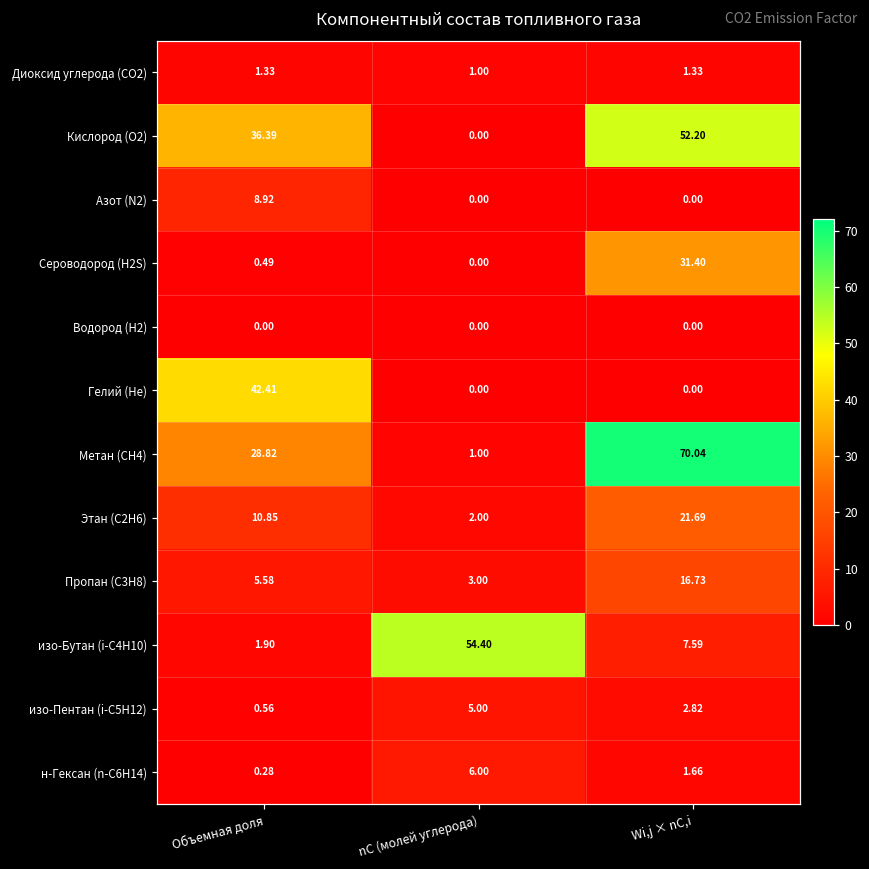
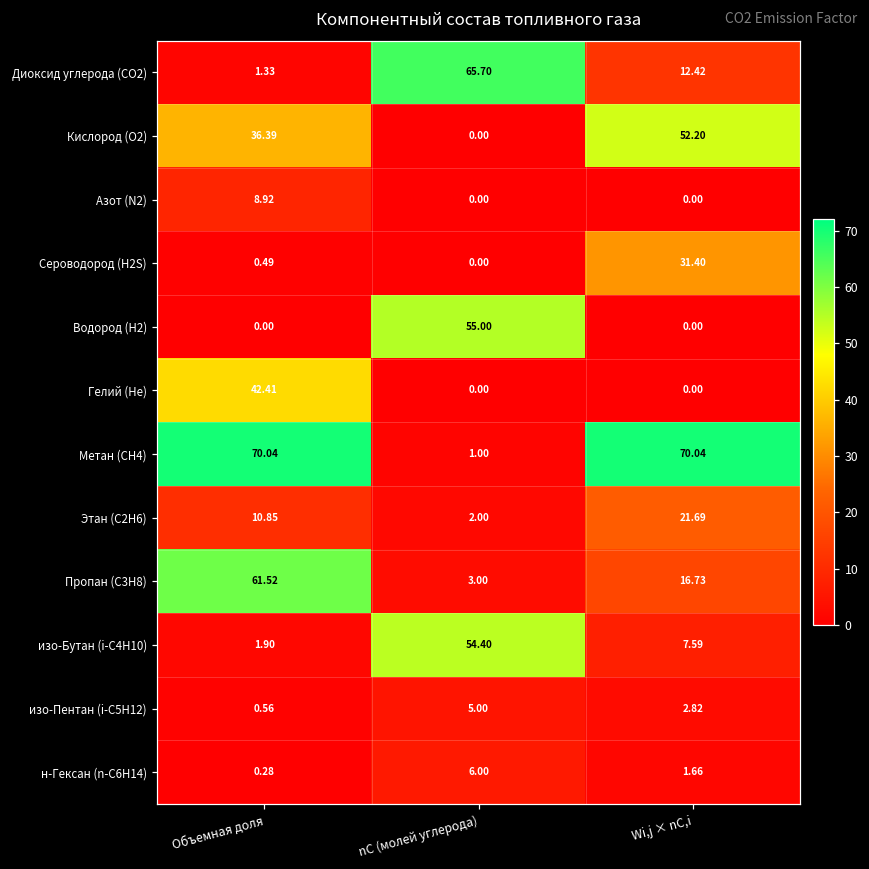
  {
    "Диоксид углерода (CO2)": {
      "Объемная доля": 1.33,
-     "nC (молей углерода)": 1.00,
-     "Wi,j × nC,i": 1.33
+     "nC (молей углерода)": 65.70,
+     "Wi,j × nC,i": 12.42
    },
    "Кислород (O2)": {
      "Объемная доля": 36.39,
      "nC (молей углерода)": 0.00,
      "Wi,j × nC,i": 52.20
    },
    "Азот (N2)": {
      "Объемная доля": 8.92,
      "nC (молей углерода)": 0.00,
      "Wi,j × nC,i": 0.00
    },
    "Сероводород (H2S)": {
      "Объемная доля": 0.49,
      "nC (молей углерода)": 0.00,
      "Wi,j × nC,i": 31.40
    },
    "Водород (H2)": {
      "Объемная доля": 0.00,
-     "nC (молей углерода)": 0.00,
+     "nC (молей углерода)": 55.00,
      "Wi,j × nC,i": 0.00
    },
    "Гелий (He)": {
      "Объемная доля": 42.41,
      "nC (молей углерода)": 0.00,
      "Wi,j × nC,i": 0.00
    },
    "Метан (CH4)": {
-     "Объемная доля": 28.82,
+     "Объемная доля": 70.04,
      "nC (молей углерода)": 1.00,
      "Wi,j × nC,i": 70.04
    },
    "Этан (C2H6)": {
      "Объемная доля": 10.85,
      "nC (молей углерода)": 2.00,
      "Wi,j × nC,i": 21.69
    },
    "Пропан (C3H8)": {
-     "Объемная доля": 5.58,
+     "Объемная доля": 61.52,
      "nC (молей углерода)": 3.00,
      "Wi,j × nC,i": 16.73
    },
    "изо-Бутан (i-C4H10)": {
      "Объемная доля": 1.90,
      "nC (молей углерода)": 54.40,
      "Wi,j × nC,i": 7.59
    },
    "изо-Пентан (i-C5H12)": {
      "Объемная доля": 0.56,
      "nC (молей углерода)": 5.00,
      "Wi,j × nC,i": 2.82
    },
    "н-Гексан (n-C6H14)": {
      "Объемная доля": 0.28,
      "nC (молей углерода)": 6.00,
      "Wi,j × nC,i": 1.66
    }
  }
